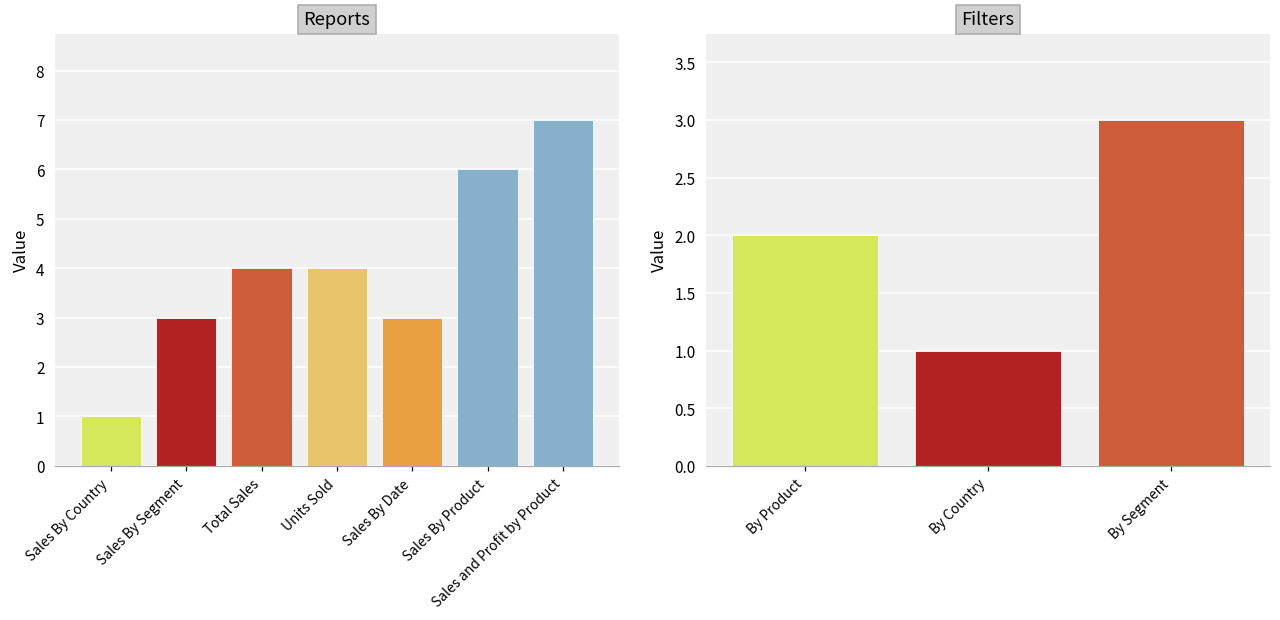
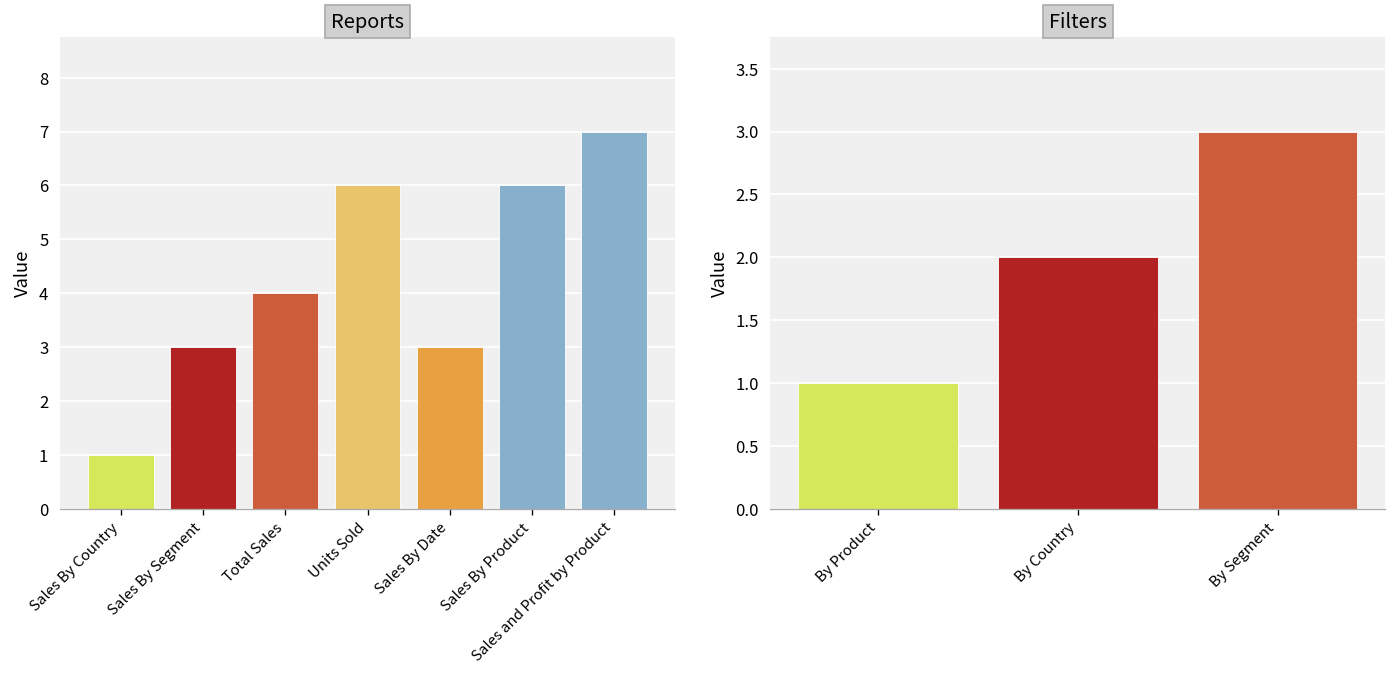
  {
    "Reports": {
      "Sales By Country": 1,
      "Sales By Segment": 3,
      "Total Sales": 4,
-     "Units Sold": 4,
+     "Units Sold": 6,
      "Sales By Date": 3,
      "Sales By Product": 6,
      "Sales and Profit by Product": 7
    },
    "Filters": {
-     "By Product": 2,
-     "By Country": 1,
+     "By Product": 1,
+     "By Country": 2,
      "By Segment": 3
    }
  }
